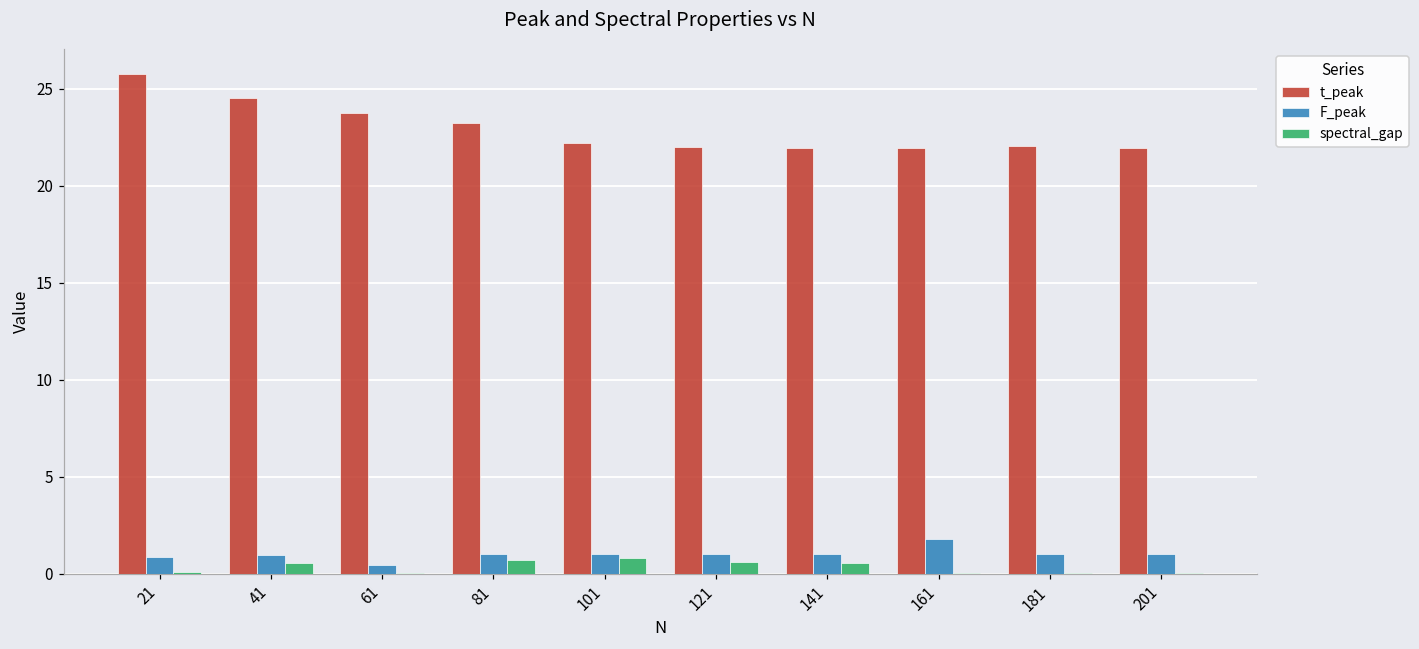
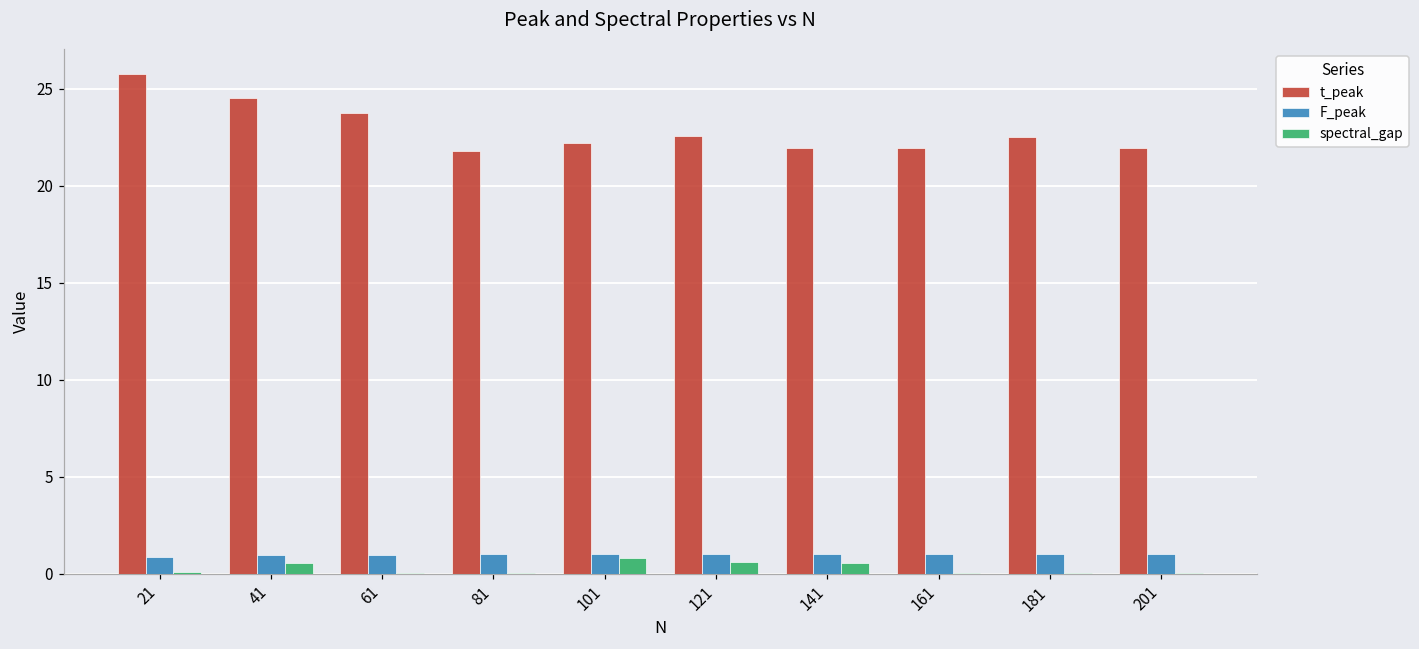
  {
    "t_peak": {
      "21": 25.8,
      "41": 24.5,
      "61": 23.7,
-     "81": 23.3,
+     "81": 21.8,
      "101": 22.2,
-     "121": 22.0,
+     "121": 22.6,
      "141": 22.0,
      "161": 22.0,
-     "181": 22.1,
+     "181": 22.5,
      "201": 21.9
    },
    "F_peak": {
      "21": 0.9,
      "41": 1.0,
-     "61": 0.4,
+     "61": 1.0,
      "81": 1.0,
      "101": 1.0,
      "121": 1.0,
      "141": 1.0,
-     "161": 1.8,
+     "161": 1.0,
      "181": 1.0,
      "201": 1.0
    },
    "spectral_gap": {
      "41": 0.6,
-     "81": 0.7,
+     "81": 0.0,
      "101": 0.8,
      "121": 0.6,
      "141": 0.6
    }
  }
